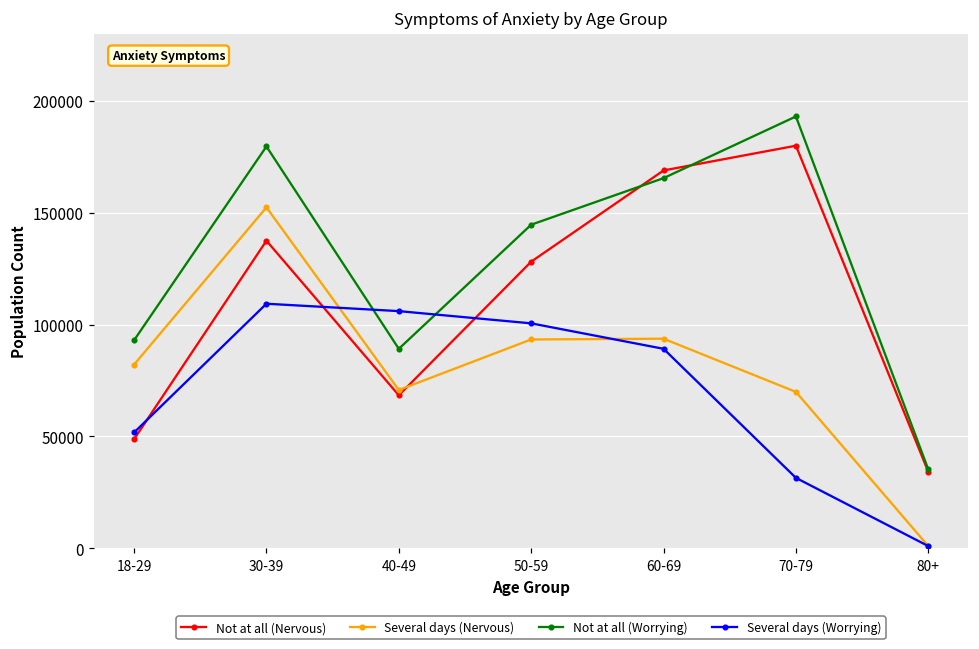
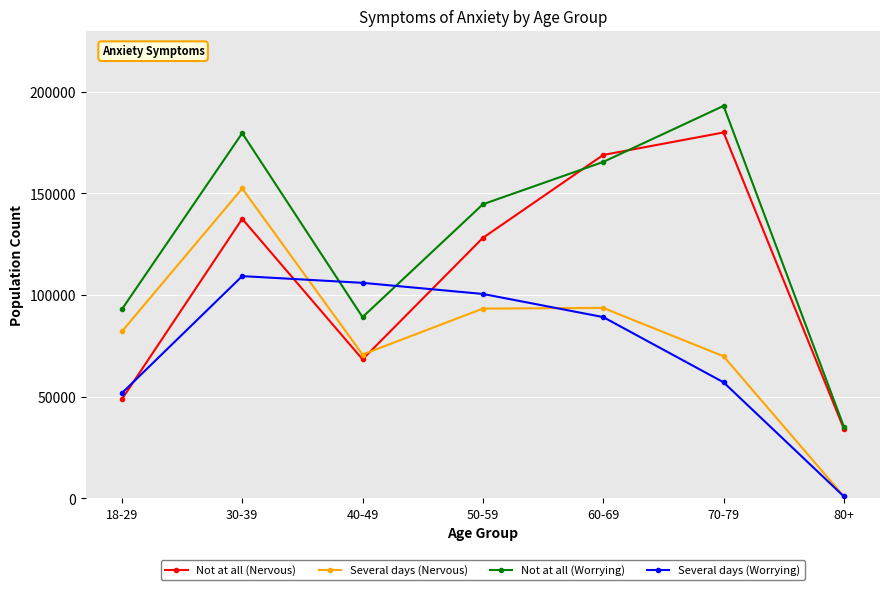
  {
    "Not at all (Nervous)": {
      "18-29": 49000,
      "30-39": 137000,
      "40-49": 68000,
      "50-59": 128000,
      "60-69": 169000,
      "70-79": 180000
    },
    "Several days (Nervous)": {
      "18-29": 82000,
      "30-39": 152000,
      "40-49": 71000,
      "50-59": 93000,
      "60-69": 94000,
      "70-79": 70000
    },
    "Not at all (Worrying)": {
      "18-29": 93000,
      "30-39": 180000,
      "40-49": 89000,
      "50-59": 145000,
      "60-69": 165000,
      "70-79": 193000
    },
    "Several days (Worrying)": {
      "18-29": 52000,
      "30-39": 109000,
      "40-49": 106000,
      "50-59": 101000,
      "60-69": 89000,
-     "70-79": 31000
+     "70-79": 57000
    }
  }
